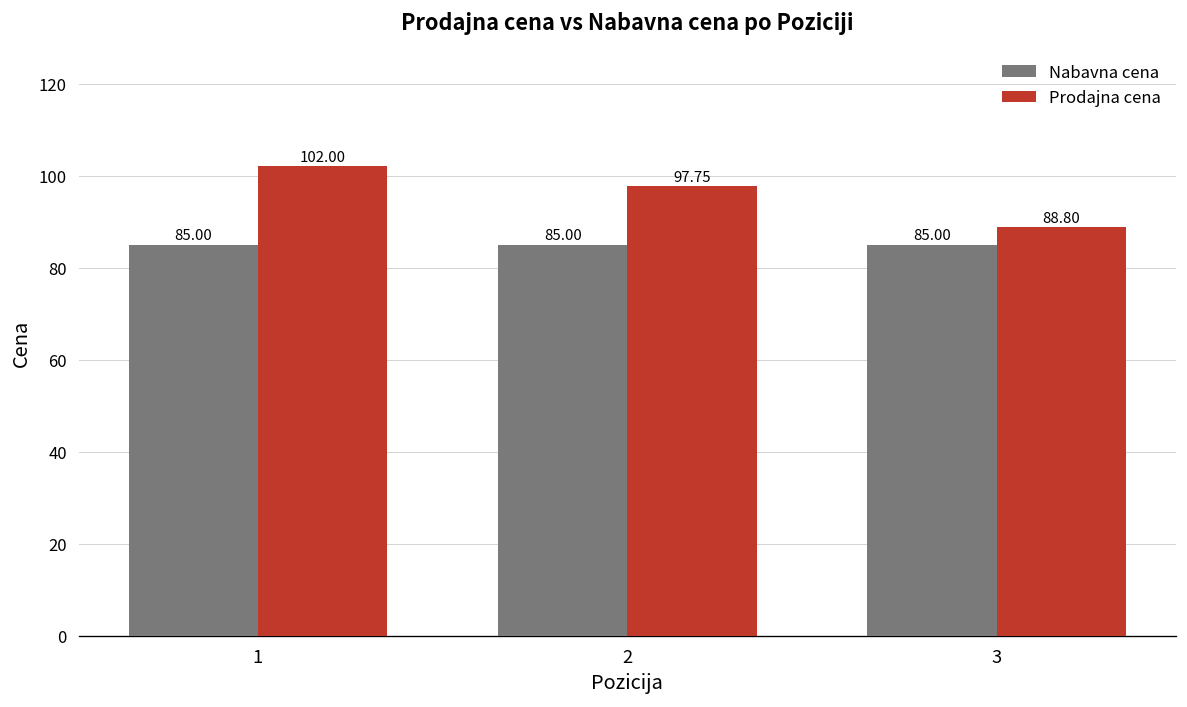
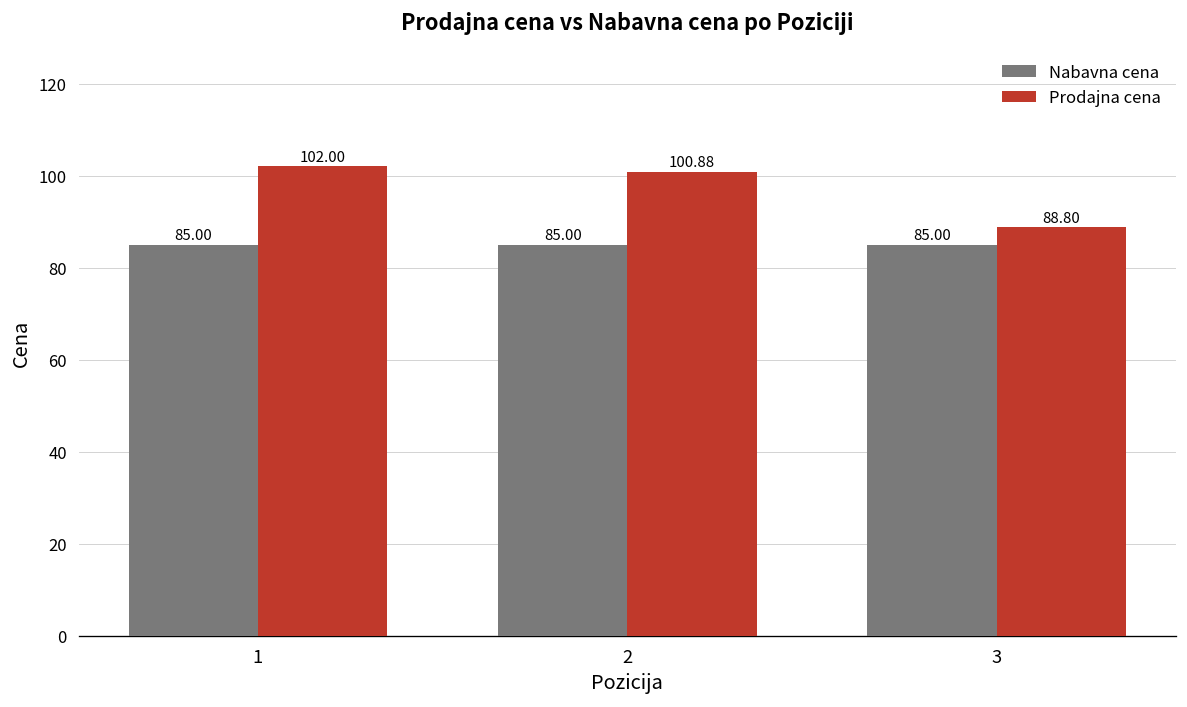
  {
    "Nabavna cena": {
      "1": 85.00,
      "2": 85.00,
      "3": 85.00
    },
    "Prodajna cena": {
      "1": 102.00,
-     "2": 97.75,
+     "2": 100.88,
      "3": 88.80
    }
  }
